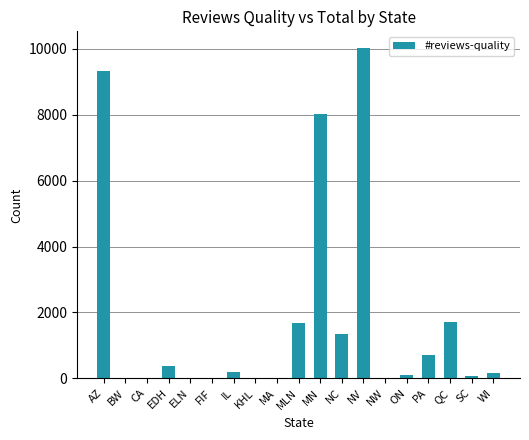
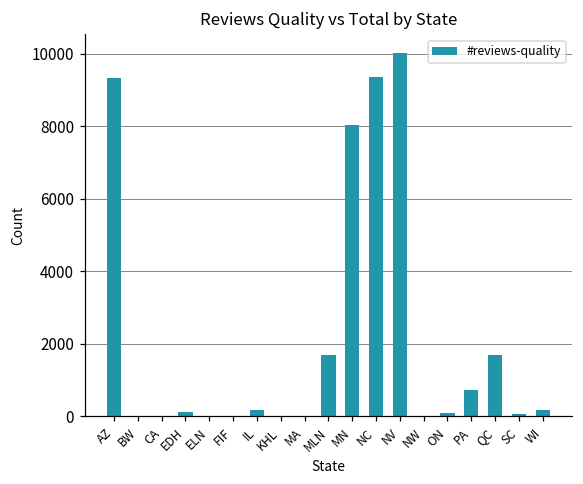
  {
    "AZ": 9300,
-   "EDH": 400,
+   "EDH": 100,
    "ELN": 0,
    "FIF": 0,
    "IL": 200,
    "MLN": 1700,
    "MN": 8000,
-   "NC": 1400,
+   "NC": 9400,
    "NV": 10000,
    "NW": 0,
    "ON": 100,
    "PA": 700,
    "QC": 1700,
    "WI": 200
  }
